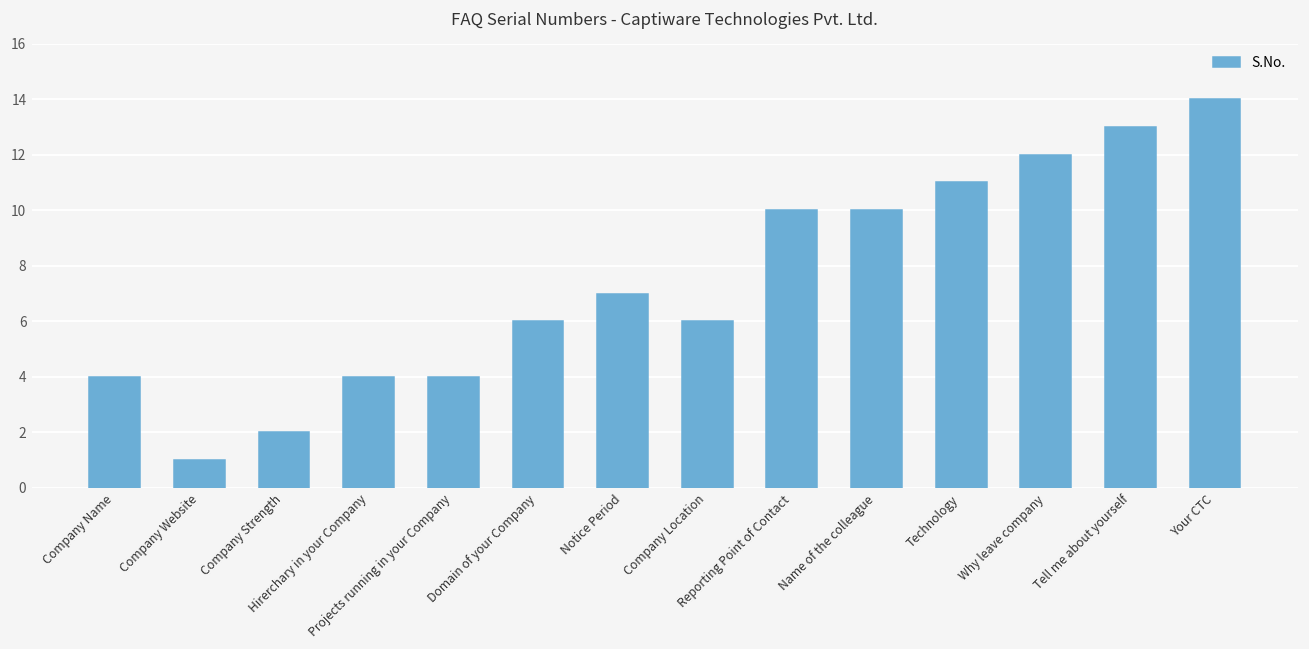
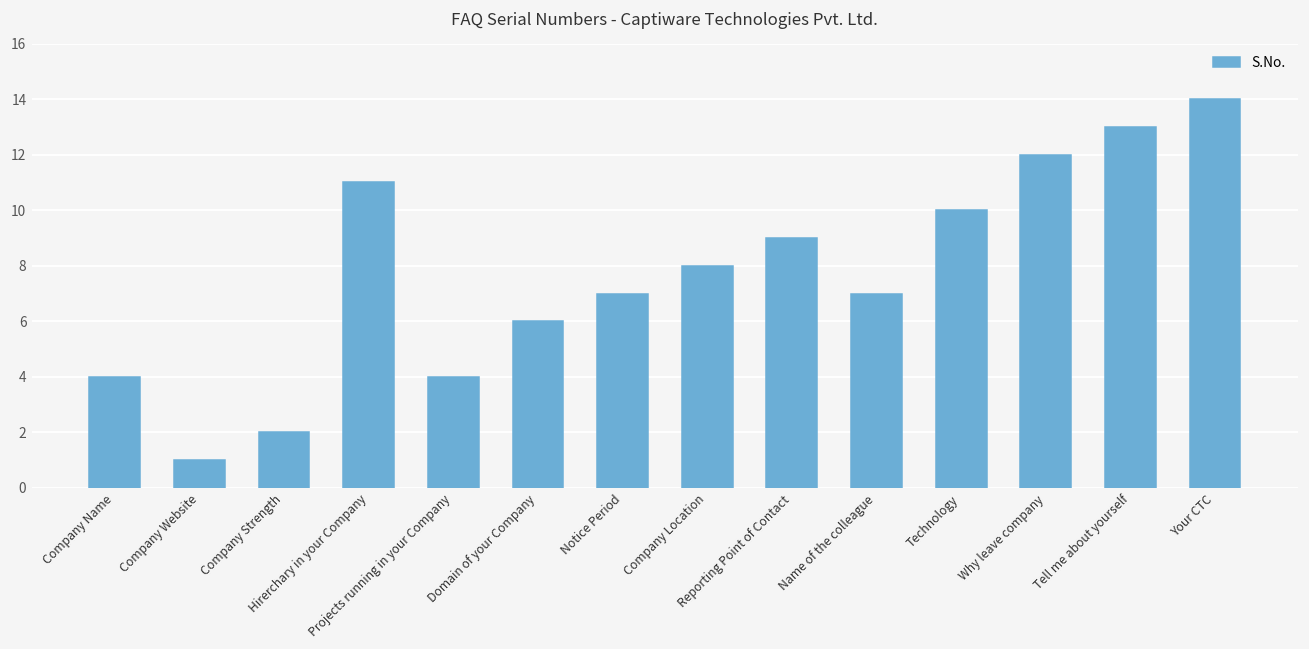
  {
    "Company Name": 4,
    "Company Website": 1,
    "Company Strength": 2,
-   "Hirerchary in your Company": 4,
+   "Hirerchary in your Company": 11,
    "Projects running in your Company": 4,
    "Domain of your Company": 6,
    "Notice Period": 7,
-   "Company Location": 6,
-   "Reporting Point of Contact": 10,
-   "Name of the colleague": 10,
-   "Technology": 11,
+   "Company Location": 8,
+   "Reporting Point of Contact": 9,
+   "Name of the colleague": 7,
+   "Technology": 10,
    "Why leave company": 12,
    "Tell me about yourself": 13,
    "Your CTC": 14
  }
